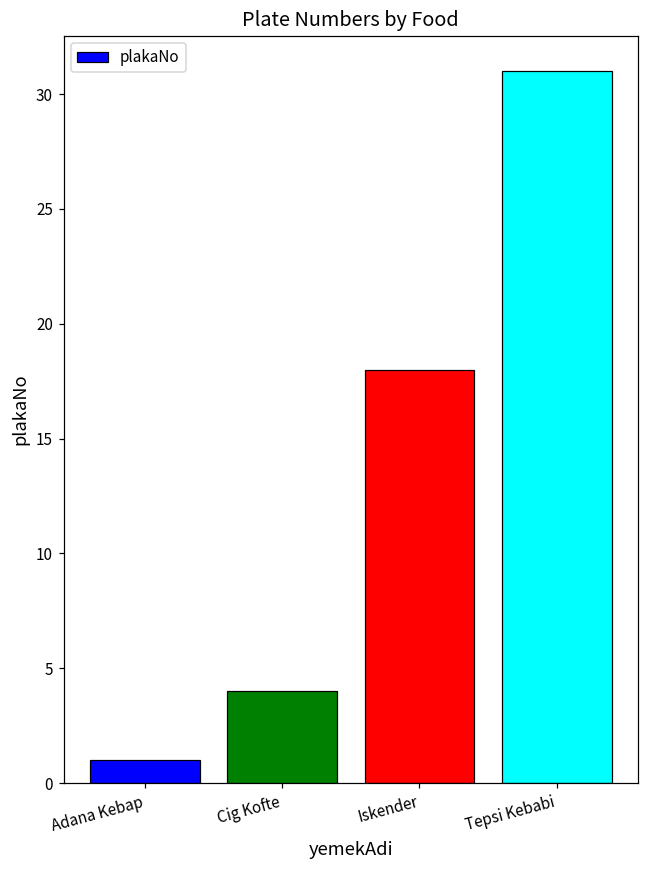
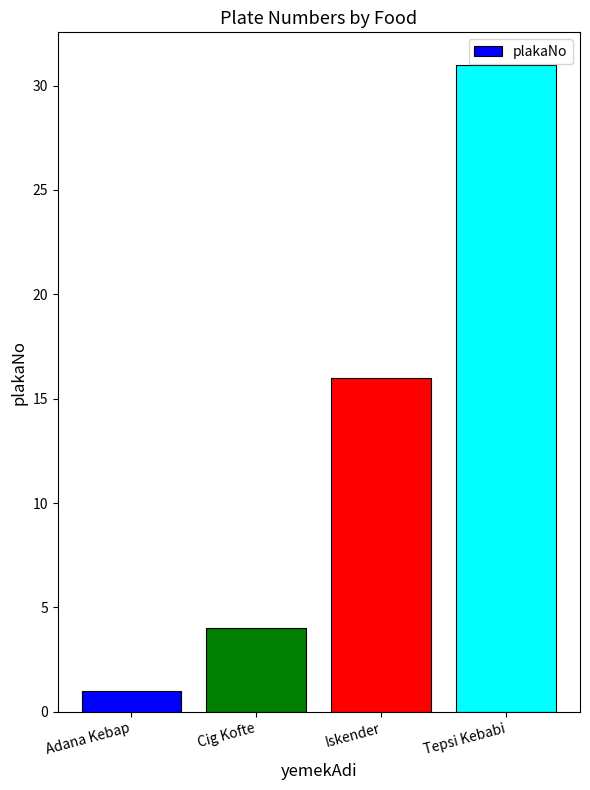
  {
    "Adana Kebap": 1,
    "Cig Kofte": 4,
-   "Iskender": 18,
+   "Iskender": 16,
    "Tepsi Kebabi": 31
  }
